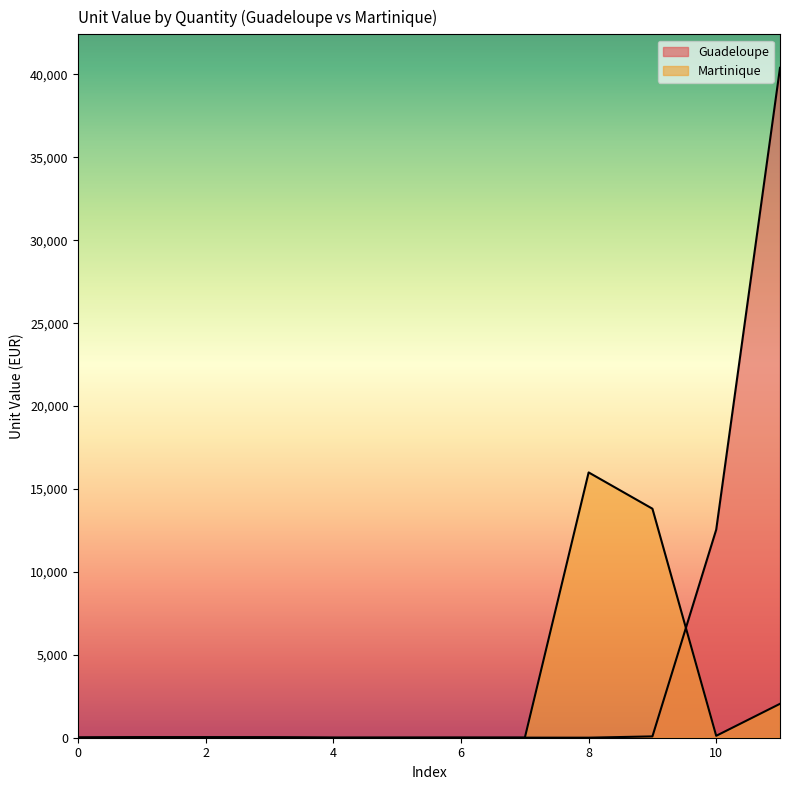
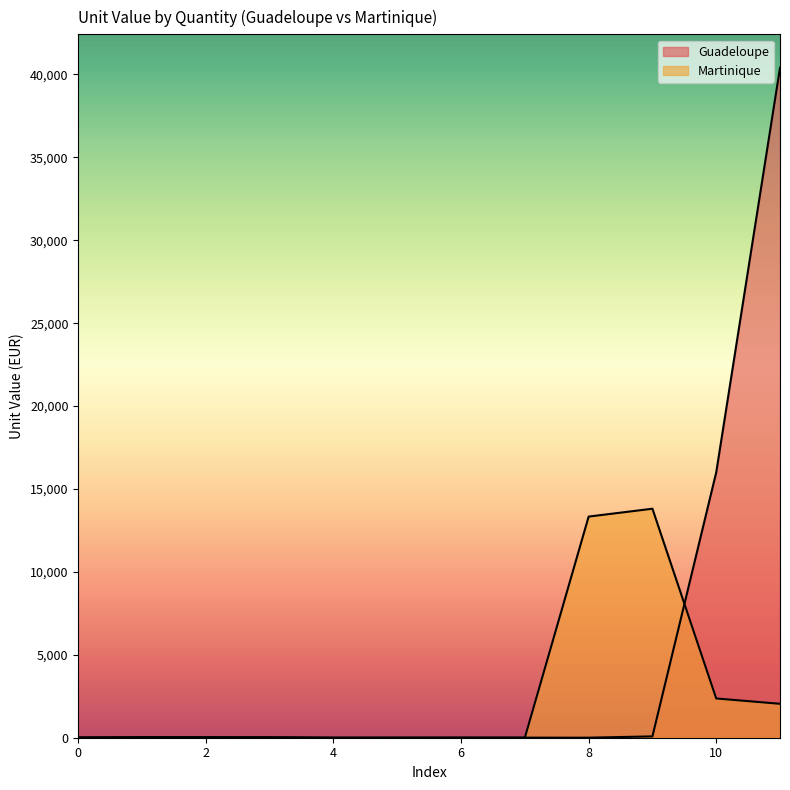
  {
    "Guadeloupe": {
      "8": "0",
-     "10": "12,500"
+     "10": "16,000"
    },
    "Martinique": {
-     "8": "16,000",
-     "10": "100"
+     "8": "13,300",
+     "10": "2,400"
    }
  }
